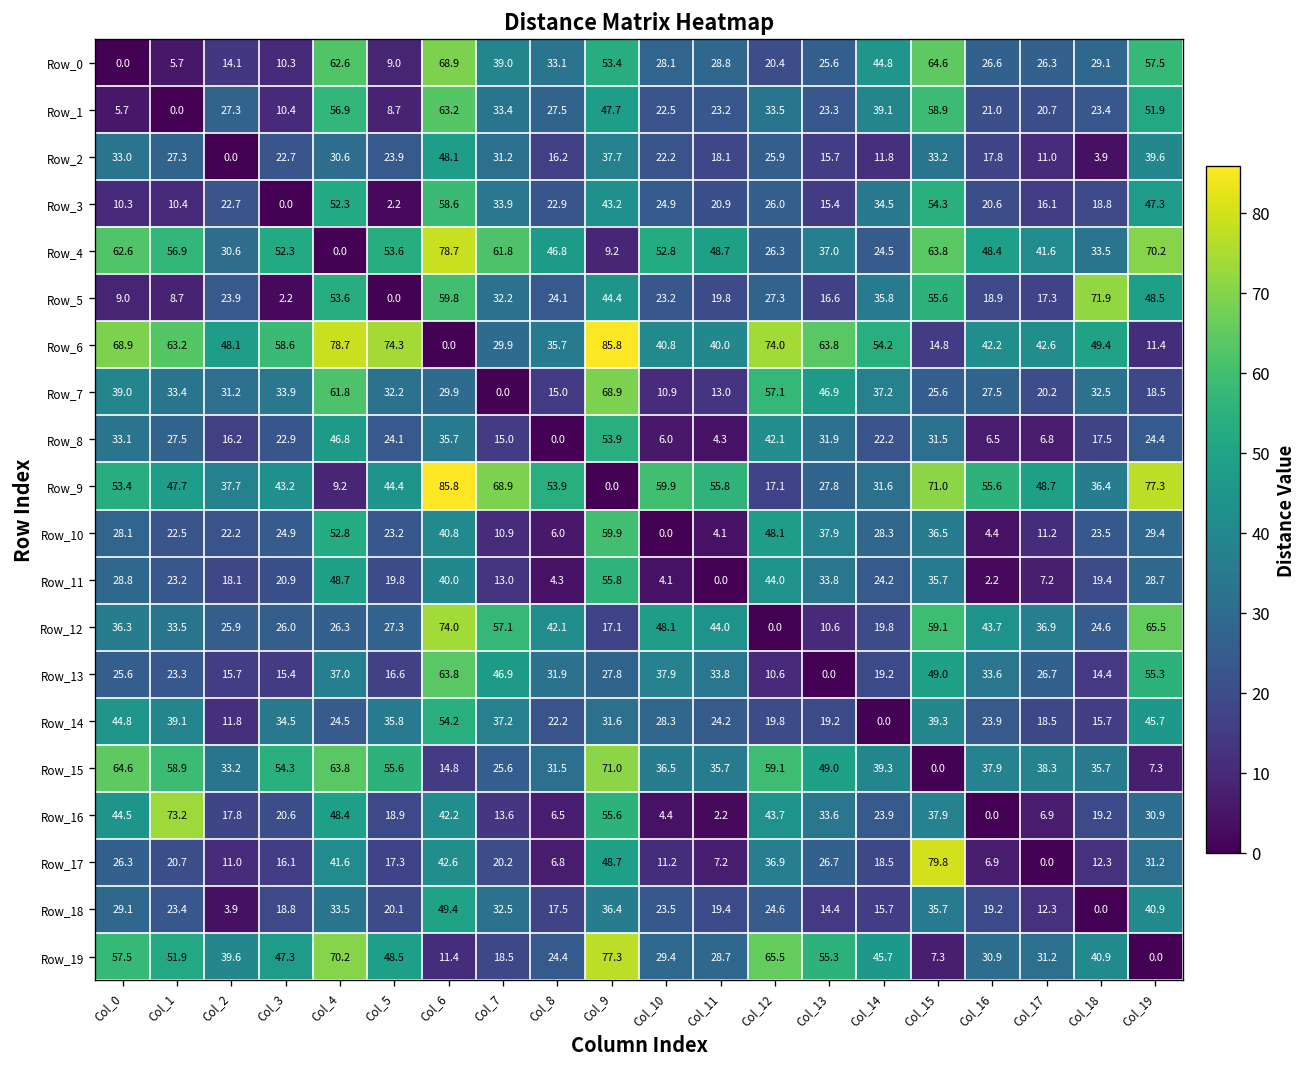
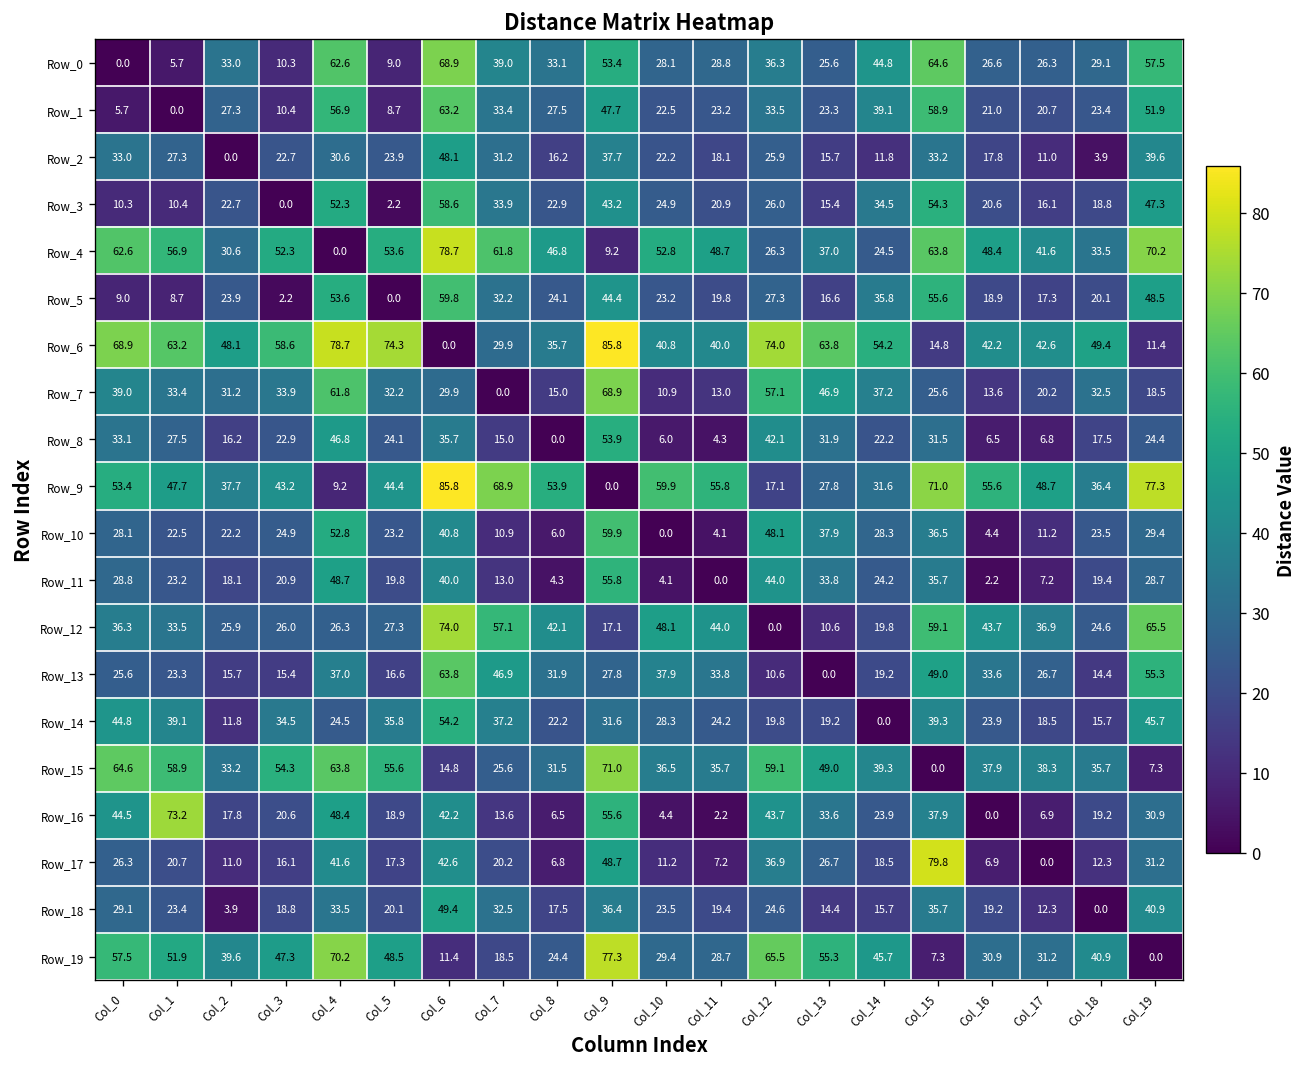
  {
    "Row_0": {
      "Col_0": 0.0,
      "Col_1": 5.7,
-     "Col_2": 14.1,
+     "Col_2": 33.0,
      "Col_3": 10.3,
      "Col_4": 62.6,
      "Col_5": 9.0,
      "Col_6": 68.9,
      "Col_7": 39.0,
      "Col_8": 33.1,
      "Col_9": 53.4,
      "Col_10": 28.1,
      "Col_11": 28.8,
-     "Col_12": 20.4,
+     "Col_12": 36.3,
      "Col_13": 25.6,
      "Col_14": 44.8,
      "Col_15": 64.6,
      "Col_16": 26.6,
      "Col_17": 26.3,
      "Col_18": 29.1,
      "Col_19": 57.5
    },
    "Row_5": {
      "Col_0": 9.0,
      "Col_1": 8.7,
      "Col_2": 23.9,
      "Col_3": 2.2,
      "Col_4": 53.6,
      "Col_5": 0.0,
      "Col_6": 59.8,
      "Col_7": 32.2,
      "Col_8": 24.1,
      "Col_9": 44.4,
      "Col_10": 23.2,
      "Col_11": 19.8,
      "Col_12": 27.3,
      "Col_13": 16.6,
      "Col_14": 35.8,
      "Col_15": 55.6,
      "Col_16": 18.9,
      "Col_17": 17.3,
-     "Col_18": 71.9,
+     "Col_18": 20.1,
      "Col_19": 48.5
    },
    "Row_7": {
      "Col_0": 39.0,
      "Col_1": 33.4,
      "Col_2": 31.2,
      "Col_3": 33.9,
      "Col_4": 61.8,
      "Col_5": 32.2,
      "Col_6": 29.9,
      "Col_7": 0.0,
      "Col_8": 15.0,
      "Col_9": 68.9,
      "Col_10": 10.9,
      "Col_11": 13.0,
      "Col_12": 57.1,
      "Col_13": 46.9,
      "Col_14": 37.2,
      "Col_15": 25.6,
-     "Col_16": 27.5,
+     "Col_16": 13.6,
      "Col_17": 20.2,
      "Col_18": 32.5,
      "Col_19": 18.5
    }
  }
